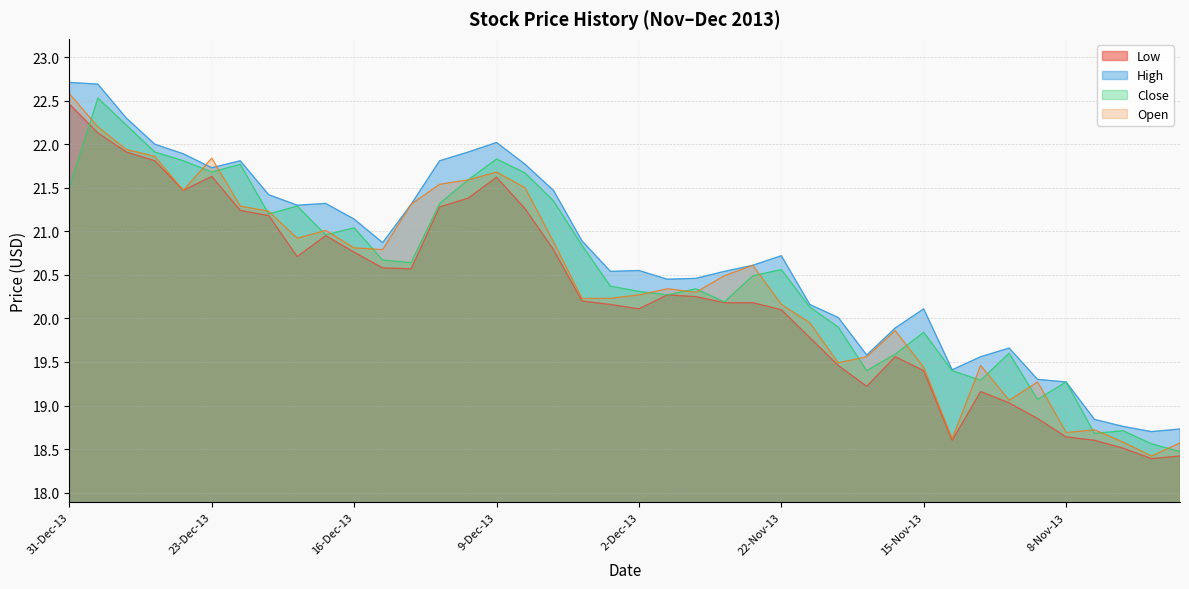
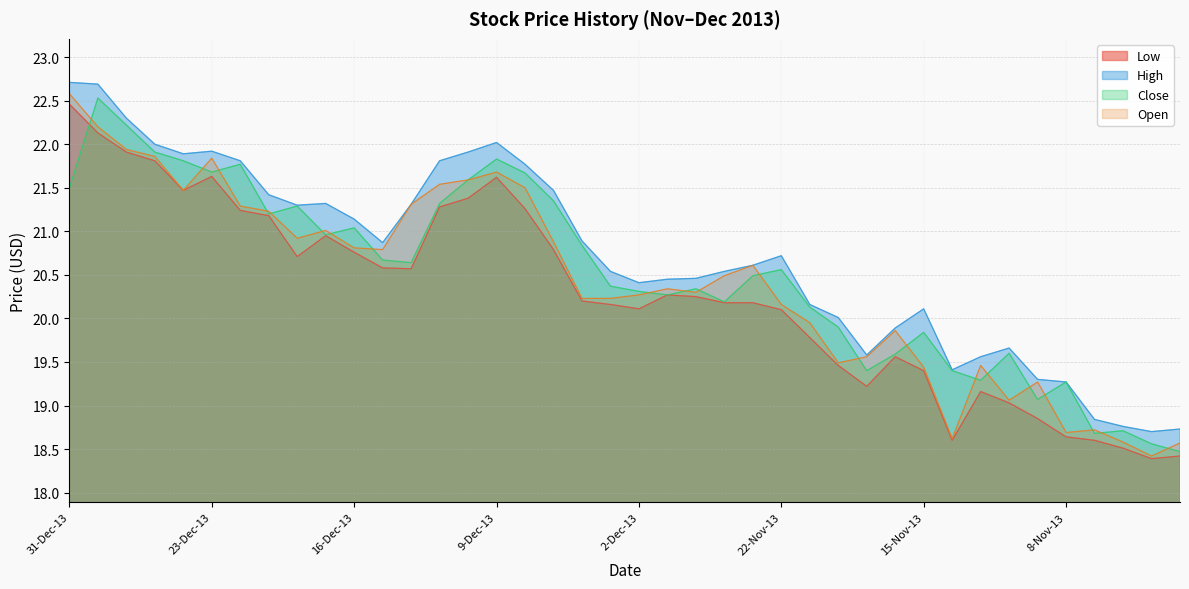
  {
    "High": {
      "31-Dec-13": 22.7,
-     "23-Dec-13": 21.7,
+     "23-Dec-13": 21.9,
      "16-Dec-13": 21.1,
      "9-Dec-13": 22.0,
-     "2-Dec-13": 20.6,
+     "2-Dec-13": 20.4,
      "22-Nov-13": 20.7,
      "15-Nov-13": 20.1
    },
    "Close": {
      "31-Dec-13": 21.5,
      "23-Dec-13": 21.7,
      "16-Dec-13": 21.0,
      "9-Dec-13": 21.8,
      "2-Dec-13": 20.3,
      "22-Nov-13": 20.6,
      "15-Nov-13": 19.8
    }
  }
